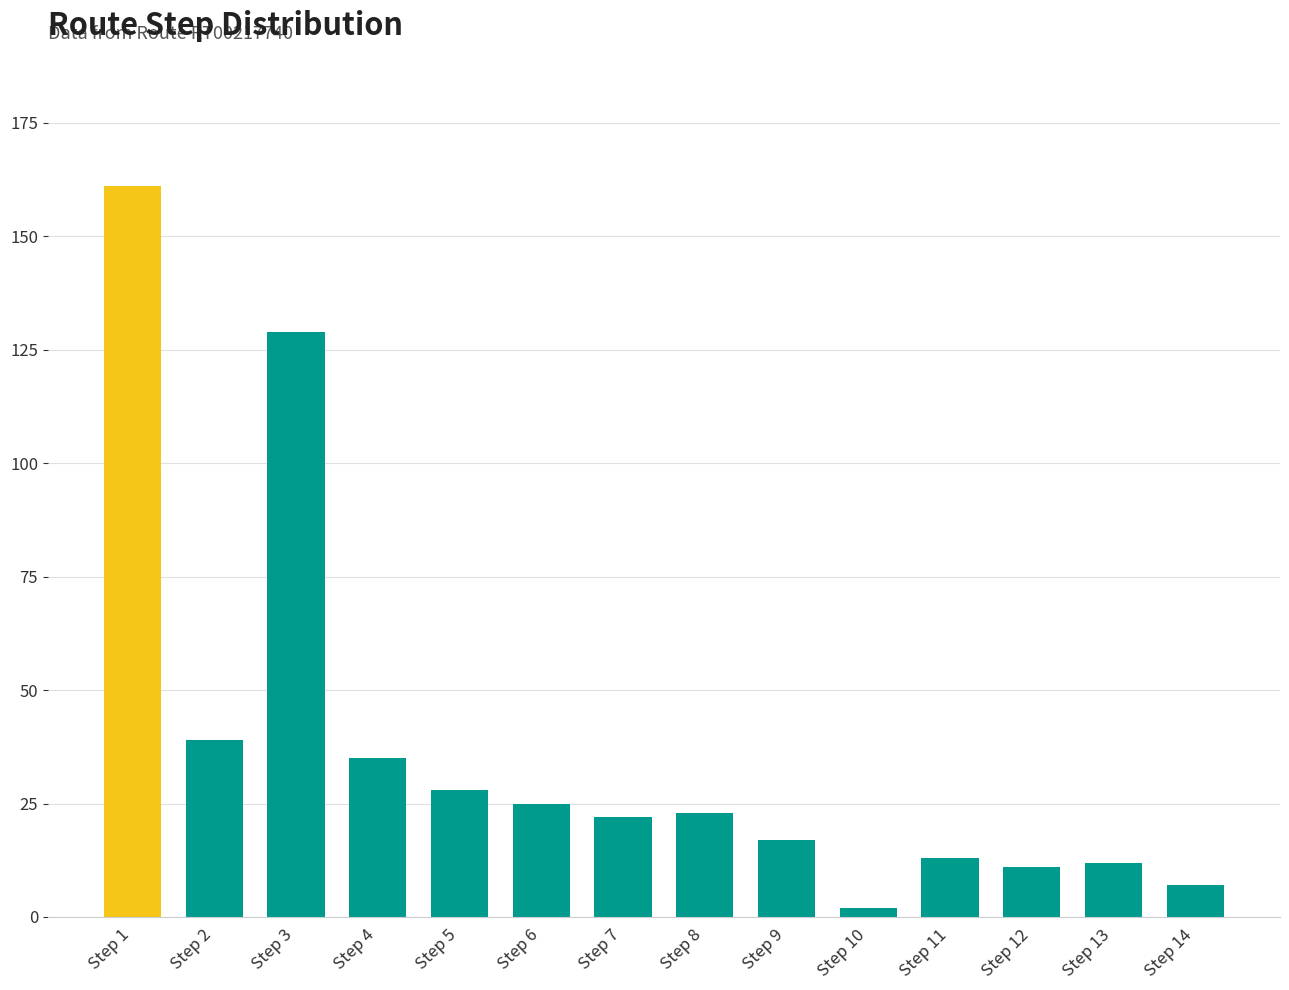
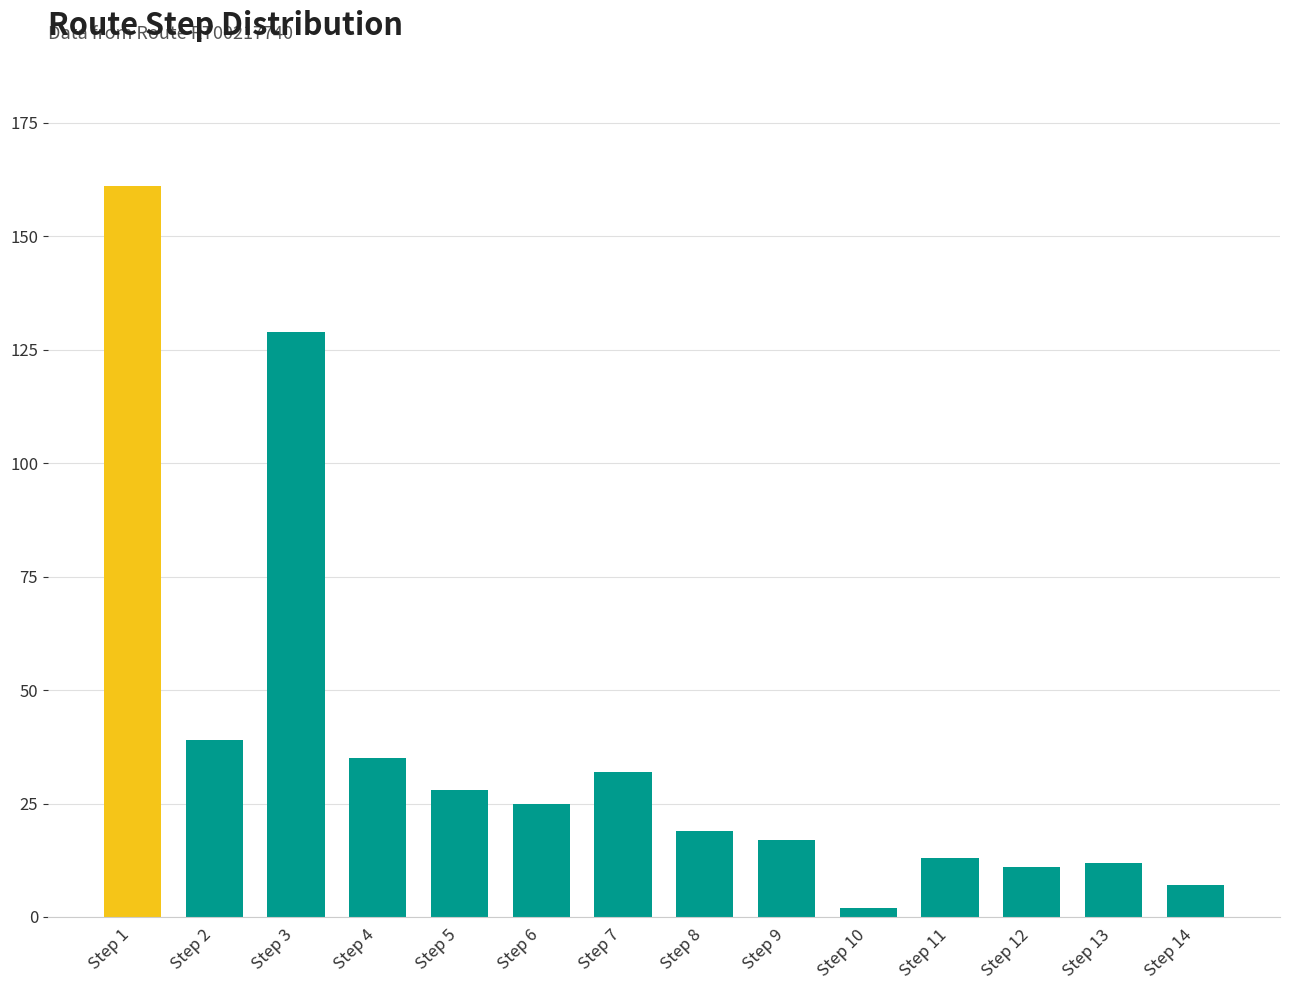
  {
    "Step 1": 161,
    "Step 2": 39,
    "Step 3": 129,
    "Step 4": 35,
    "Step 5": 28,
    "Step 6": 25,
-   "Step 7": 22,
-   "Step 8": 23,
+   "Step 7": 32,
+   "Step 8": 19,
    "Step 9": 17,
    "Step 10": 2,
    "Step 11": 13,
    "Step 12": 11,
    "Step 13": 12,
    "Step 14": 7
  }
